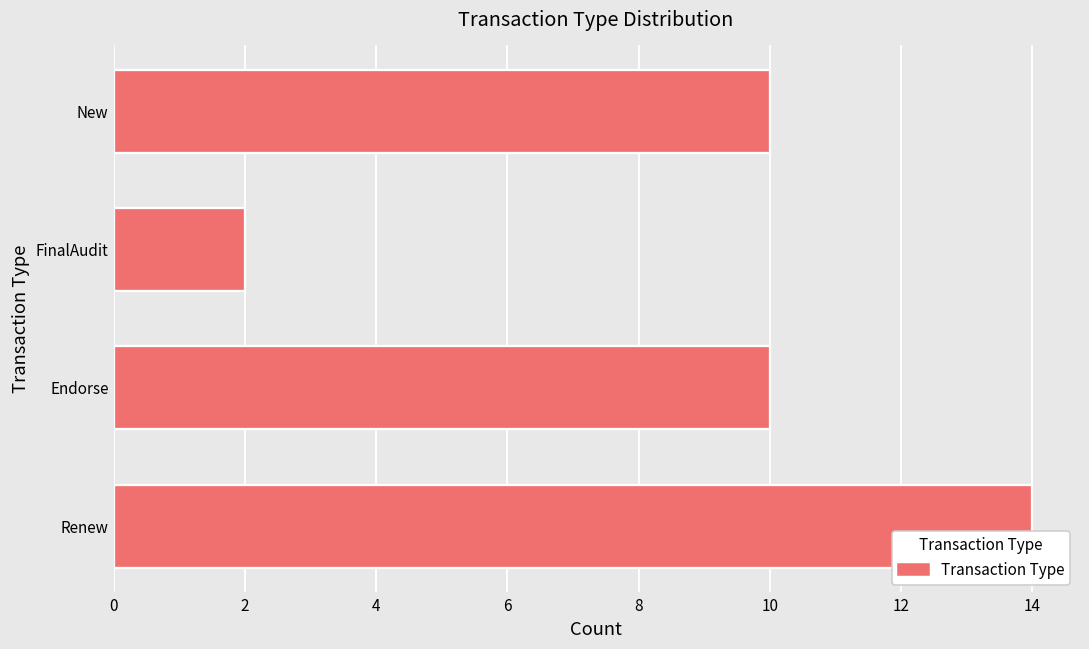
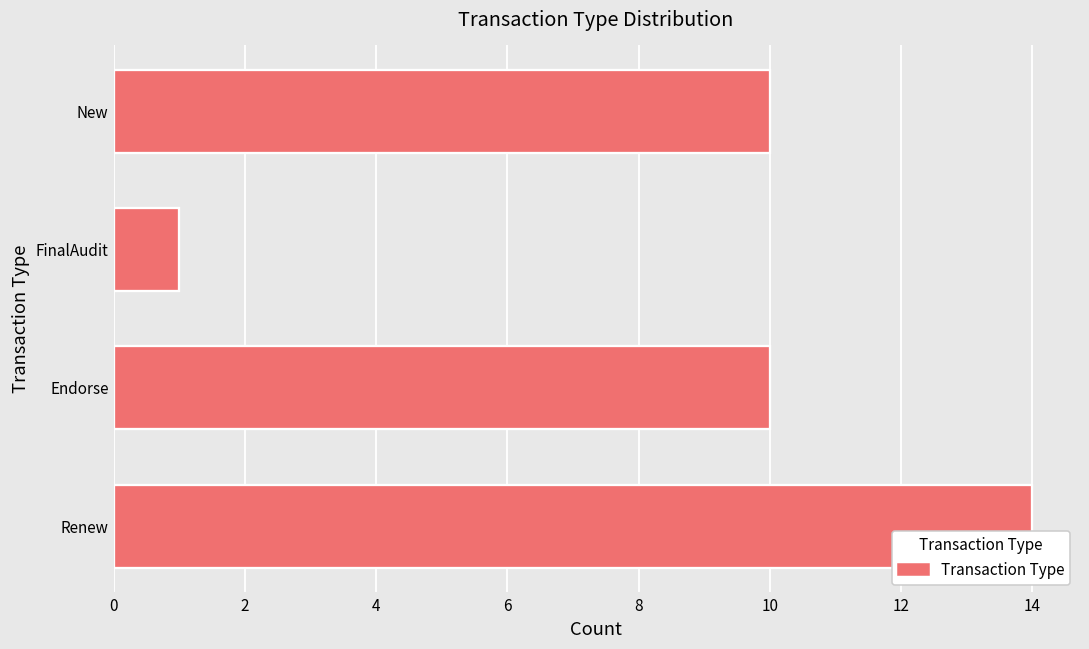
  {
    "New": 10,
-   "FinalAudit": 2,
+   "FinalAudit": 1,
    "Endorse": 10,
    "Renew": 14
  }
